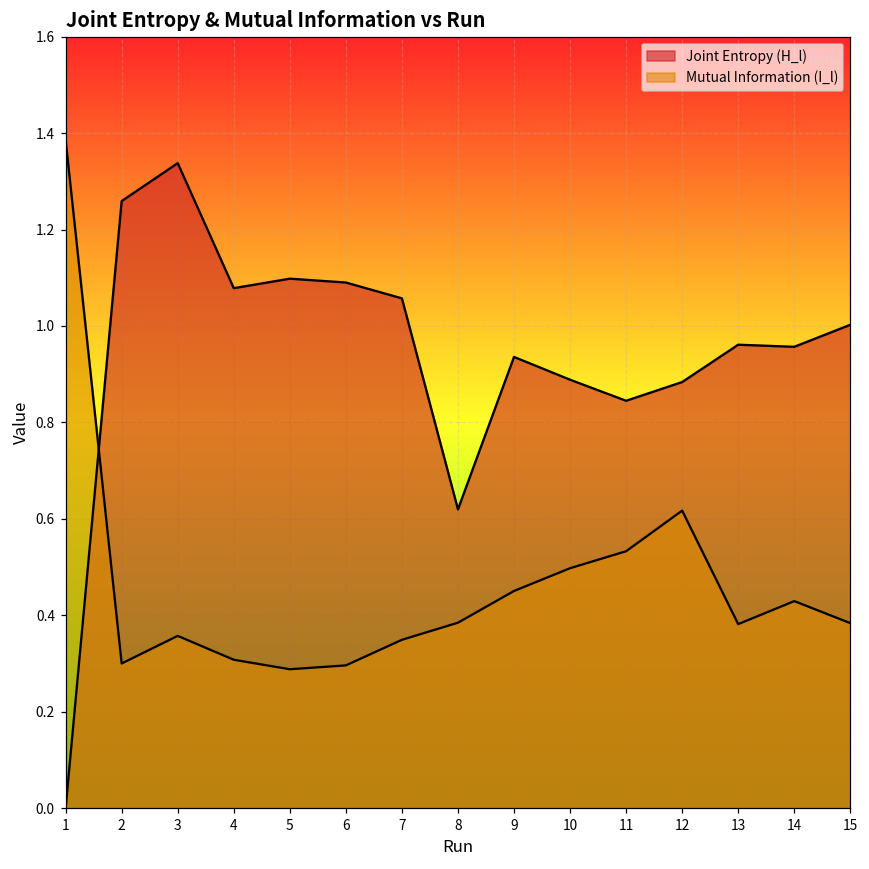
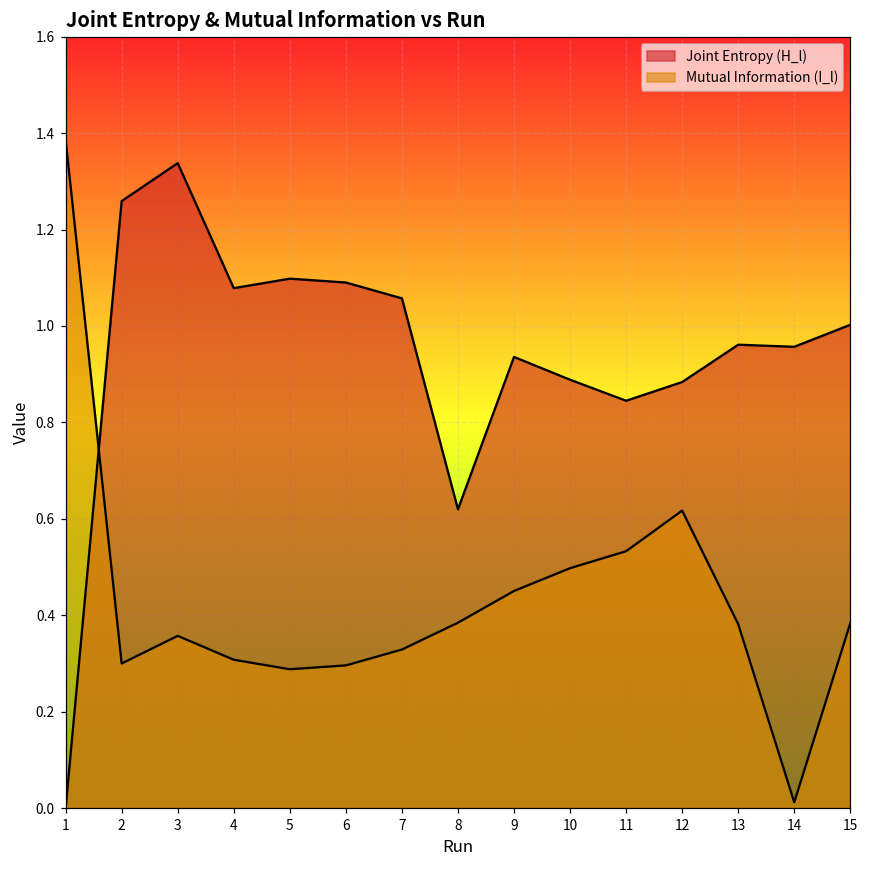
  {
    "Joint Entropy (H_l)": {
      "1": 0.00,
      "2": 1.26,
      "3": 1.34,
      "4": 1.08,
      "5": 1.10,
      "6": 1.09,
      "7": 1.06,
      "8": 0.62,
      "9": 0.94,
      "10": 0.89,
      "11": 0.84,
      "12": 0.88,
      "13": 0.96,
      "14": 0.96,
      "15": 1.00
    },
    "Mutual Information (I_l)": {
      "1": 1.39,
      "2": 0.30,
      "3": 0.36,
      "4": 0.31,
      "5": 0.29,
      "6": 0.30,
-     "7": 0.35,
+     "7": 0.33,
      "8": 0.38,
      "9": 0.45,
      "10": 0.50,
      "11": 0.53,
      "12": 0.62,
      "13": 0.38,
-     "14": 0.43,
+     "14": 0.01,
      "15": 0.38
    }
  }
